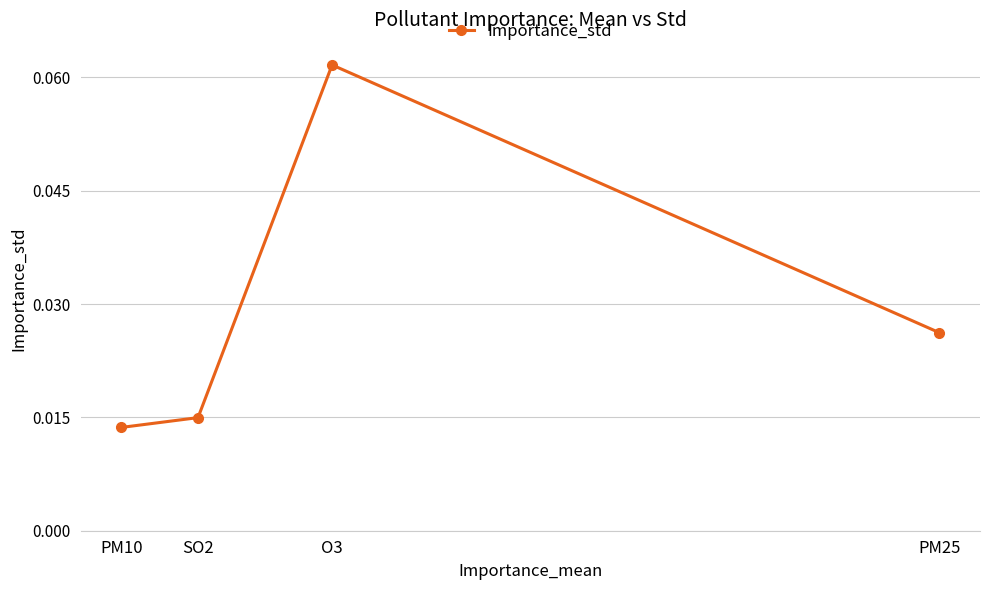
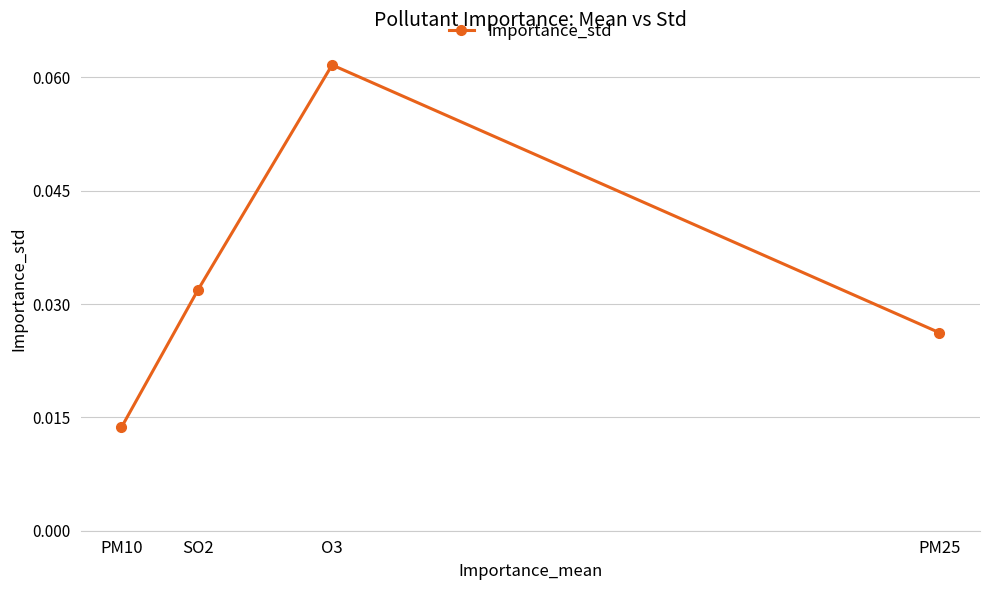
  {
    "PM10": 0.014,
-   "SO2": 0.015,
+   "SO2": 0.032,
    "O3": 0.062,
    "PM25": 0.026
  }
